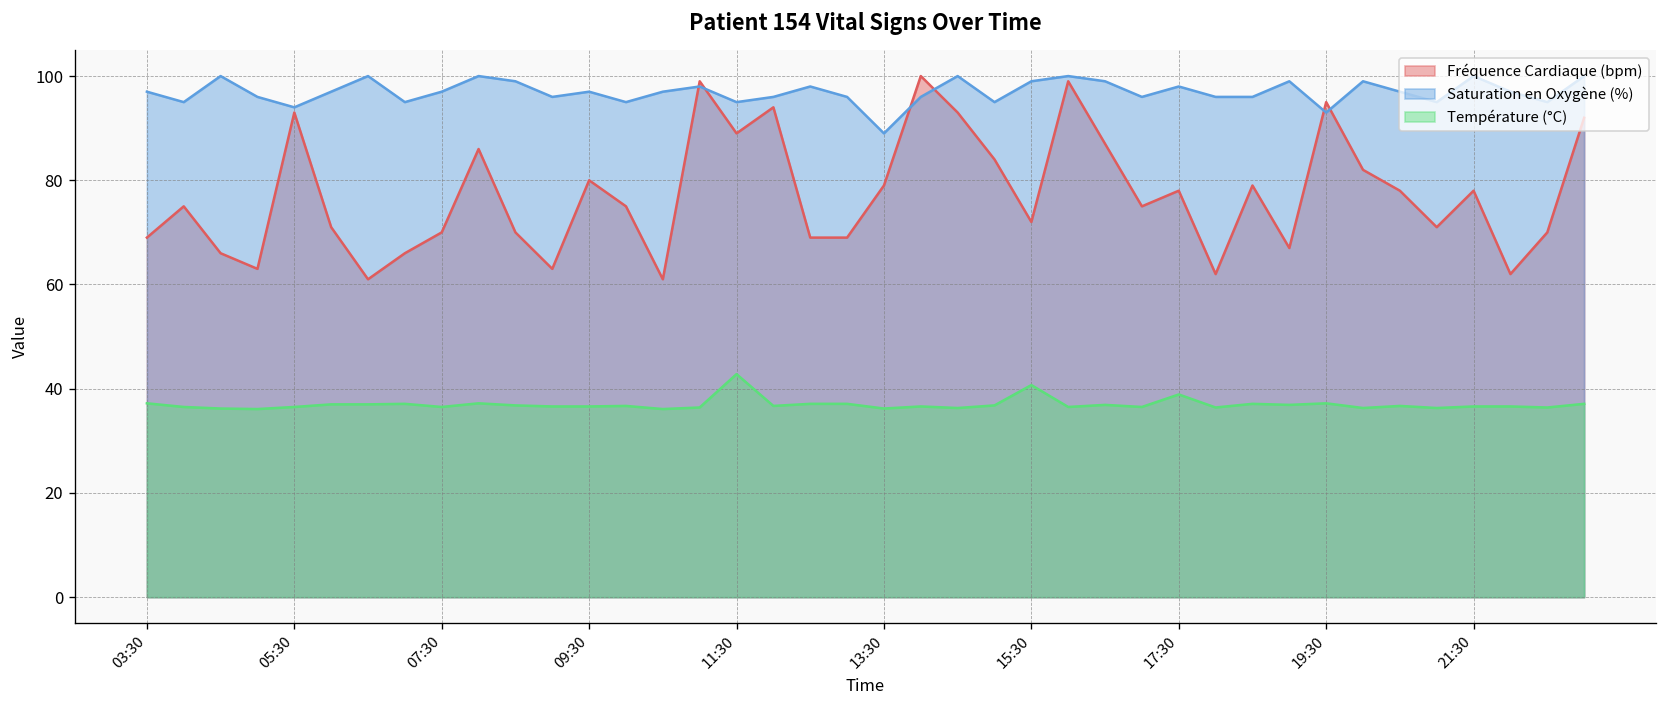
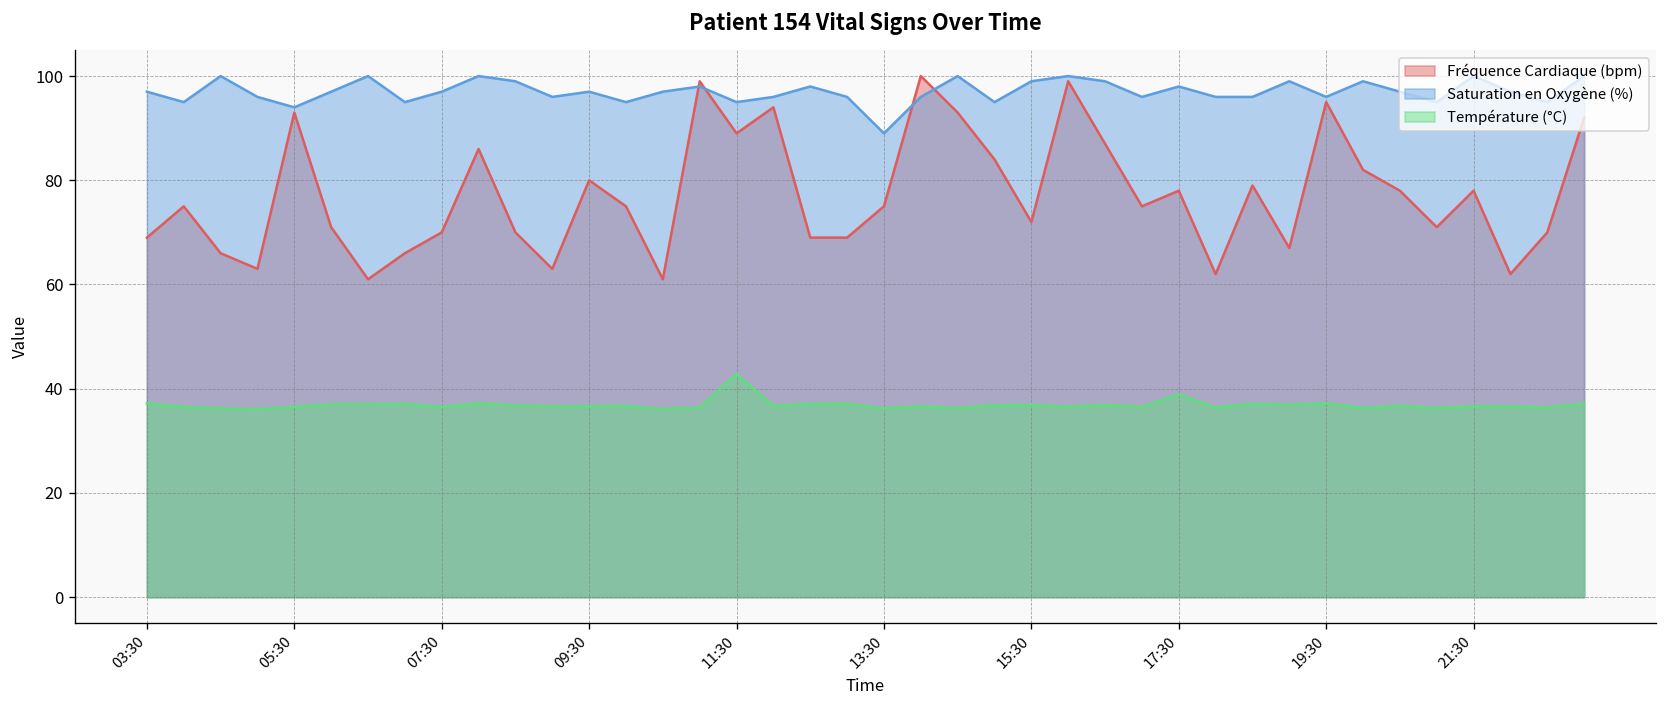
  {
    "Fréquence Cardiaque (bpm)": {
      "03:30": 69,
      "05:30": 93,
      "07:30": 70,
      "09:30": 80,
      "11:30": 89,
-     "13:30": 79,
+     "13:30": 75,
      "15:30": 72,
      "17:30": 78,
      "19:30": 95,
      "21:30": 78
    },
    "Saturation en Oxygène (%)": {
      "03:30": 97,
      "05:30": 94,
      "07:30": 97,
      "09:30": 97,
      "11:30": 95,
      "13:30": 89,
      "15:30": 99,
      "17:30": 98,
-     "19:30": 93
+     "19:30": 96
    },
    "Température (°C)": {
      "03:30": 37,
      "05:30": 37,
      "07:30": 37,
      "09:30": 37,
      "11:30": 43,
      "13:30": 36,
-     "15:30": 41,
+     "15:30": 37,
      "17:30": 39,
      "19:30": 37,
      "21:30": 37
    }
  }
